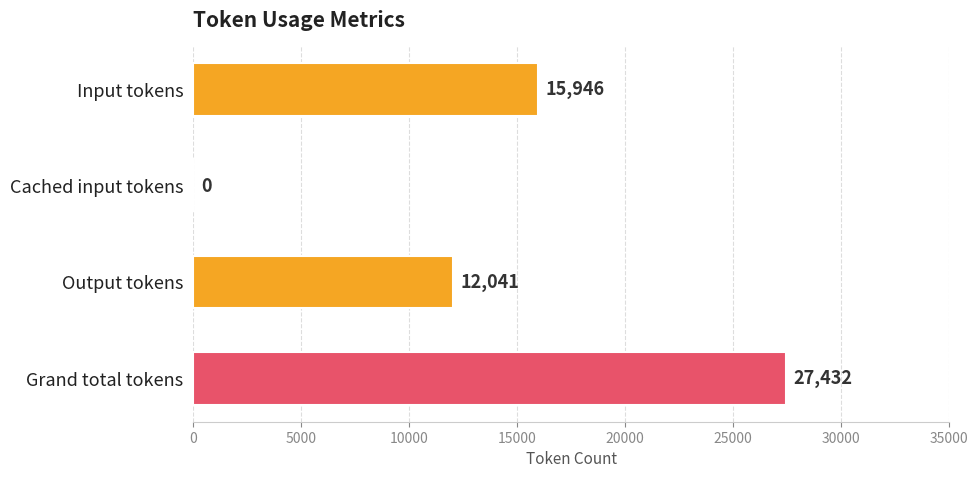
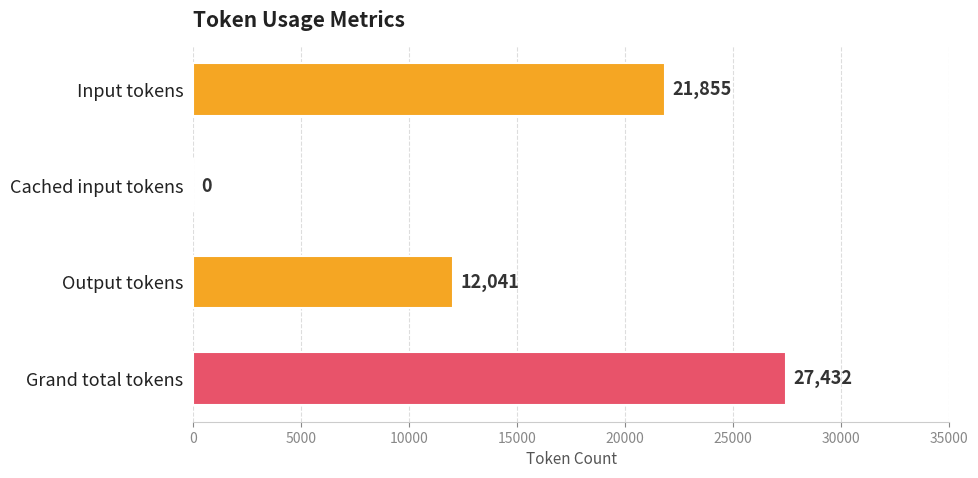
  {
-   "Input tokens": "15,946",
+   "Input tokens": "21,855",
    "Cached input tokens": "0",
    "Output tokens": "12,041",
    "Grand total tokens": "27,432"
  }
